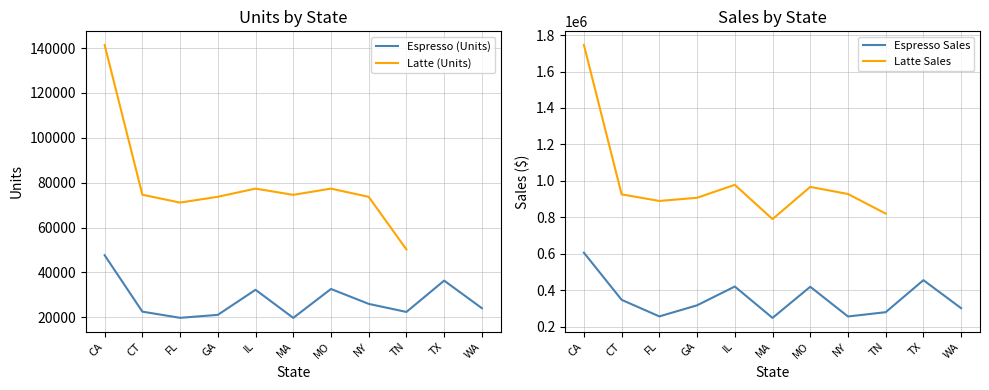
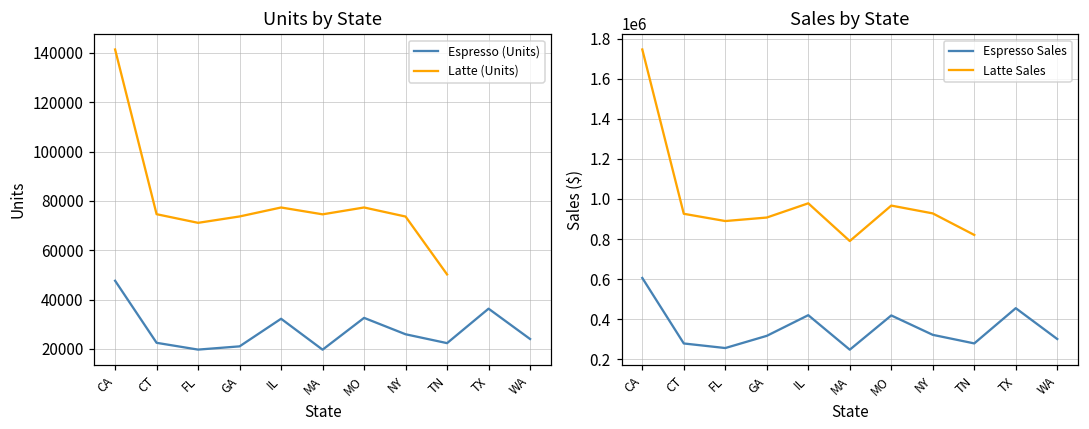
  {
    "Units by State": {
      "Espresso (Units)": {
        "CA": 48000,
        "CT": 22000,
        "FL": 20000,
        "GA": 21000,
        "IL": 32000,
        "MA": 20000,
        "MO": 33000,
        "NY": 26000,
        "TN": 22000,
        "TX": 36000,
        "WA": 24000
      },
      "Latte (Units)": {
        "CA": 141000,
        "CT": 75000,
        "FL": 71000,
        "GA": 74000,
        "IL": 77000,
        "MA": 75000,
        "MO": 77000,
        "NY": 74000,
        "TN": 50000
      }
    },
    "Sales by State": {
      "Espresso Sales": {
        "CA": 610000,
-       "CT": 350000,
+       "CT": 280000,
        "FL": 260000,
        "GA": 320000,
        "IL": 420000,
        "MA": 250000,
        "MO": 420000,
-       "NY": 260000,
+       "NY": 320000,
        "TN": 280000,
        "TX": 460000,
        "WA": 300000
      },
      "Latte Sales": {
        "CA": 1750000,
        "CT": 930000,
        "FL": 890000,
        "GA": 910000,
        "IL": 980000,
        "MA": 790000,
        "MO": 970000,
        "NY": 930000,
        "TN": 820000
      }
    }
  }
